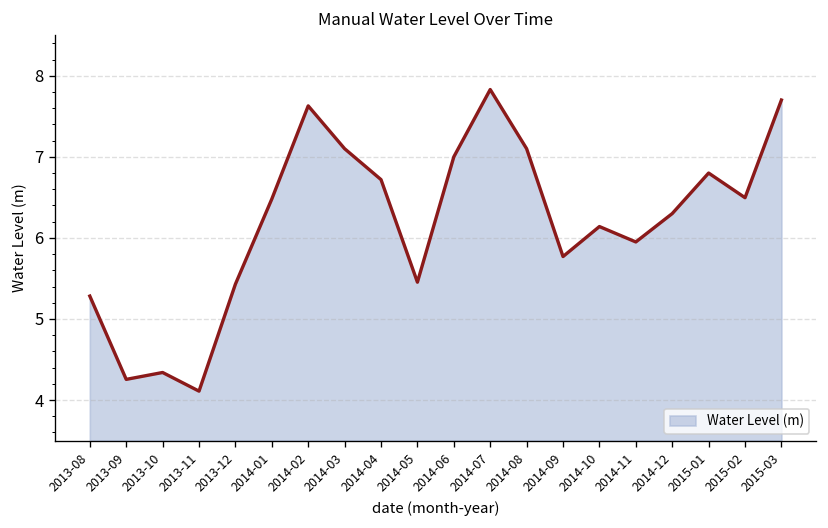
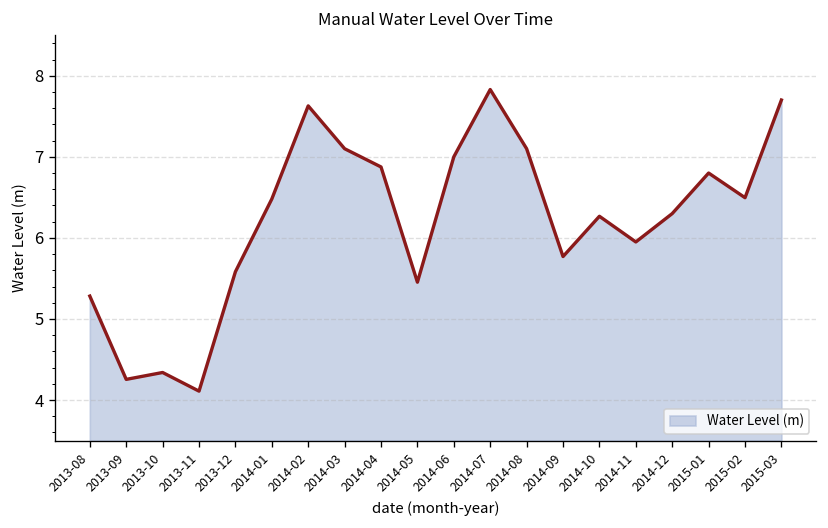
  {
    "2013-08": 5.3,
    "2013-09": 4.3,
    "2013-10": 4.3,
    "2013-11": 4.1,
-   "2013-12": 5.4,
+   "2013-12": 5.6,
    "2014-01": 6.5,
    "2014-02": 7.6,
    "2014-03": 7.1,
-   "2014-04": 6.7,
+   "2014-04": 6.9,
    "2014-05": 5.5,
    "2014-06": 7.0,
    "2014-07": 7.8,
    "2014-08": 7.1,
    "2014-09": 5.8,
-   "2014-10": 6.1,
+   "2014-10": 6.3,
    "2014-11": 5.9,
    "2014-12": 6.3,
    "2015-01": 6.8,
    "2015-02": 6.5,
    "2015-03": 7.7
  }
